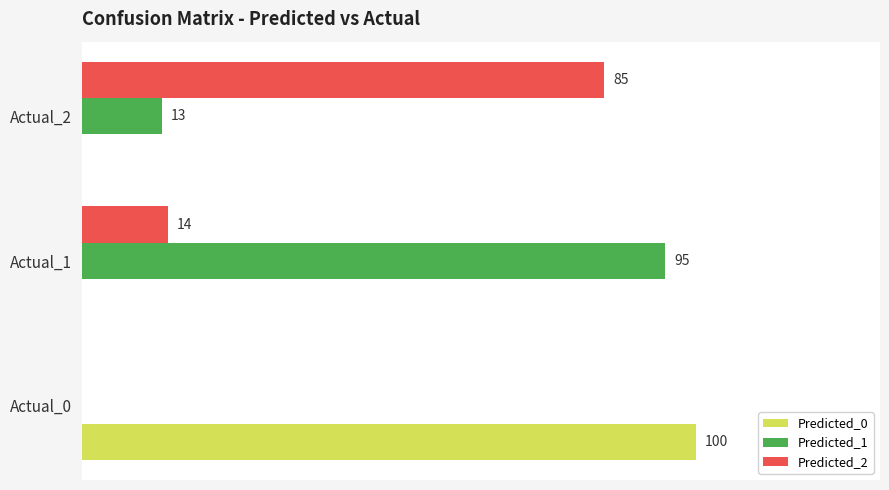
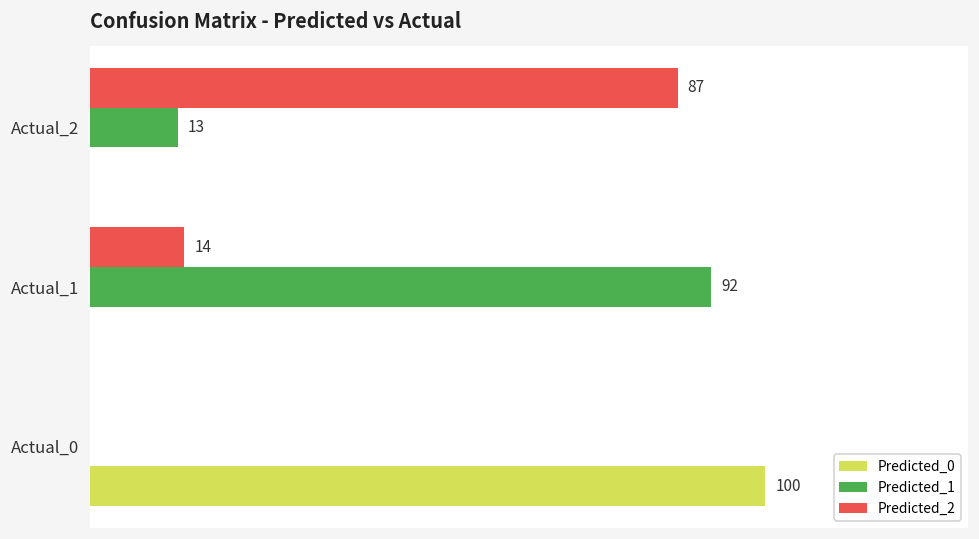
  {
    "Predicted_0": {
      "Actual_0": 100
    },
    "Predicted_1": {
      "Actual_2": 13,
-     "Actual_1": 95
+     "Actual_1": 92
    },
    "Predicted_2": {
-     "Actual_2": 85,
+     "Actual_2": 87,
      "Actual_1": 14
    }
  }
